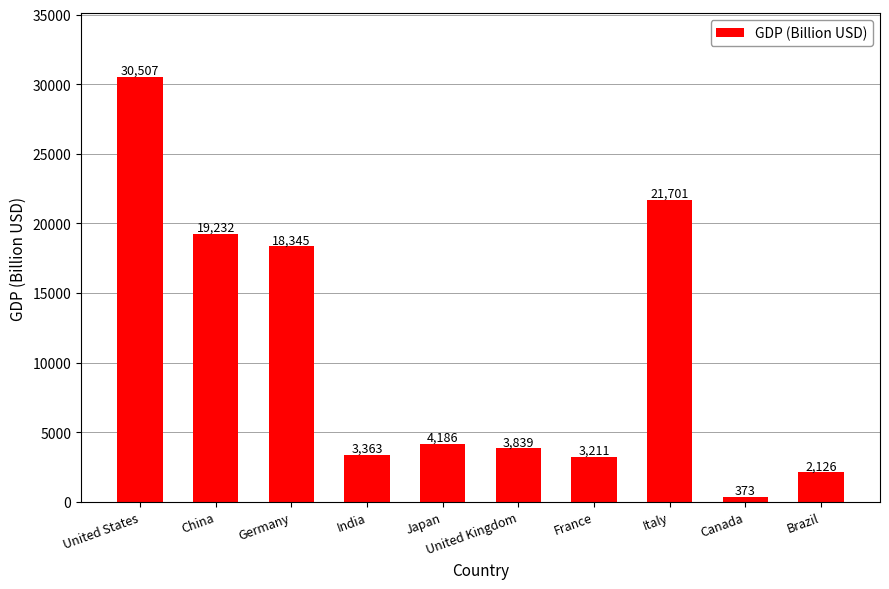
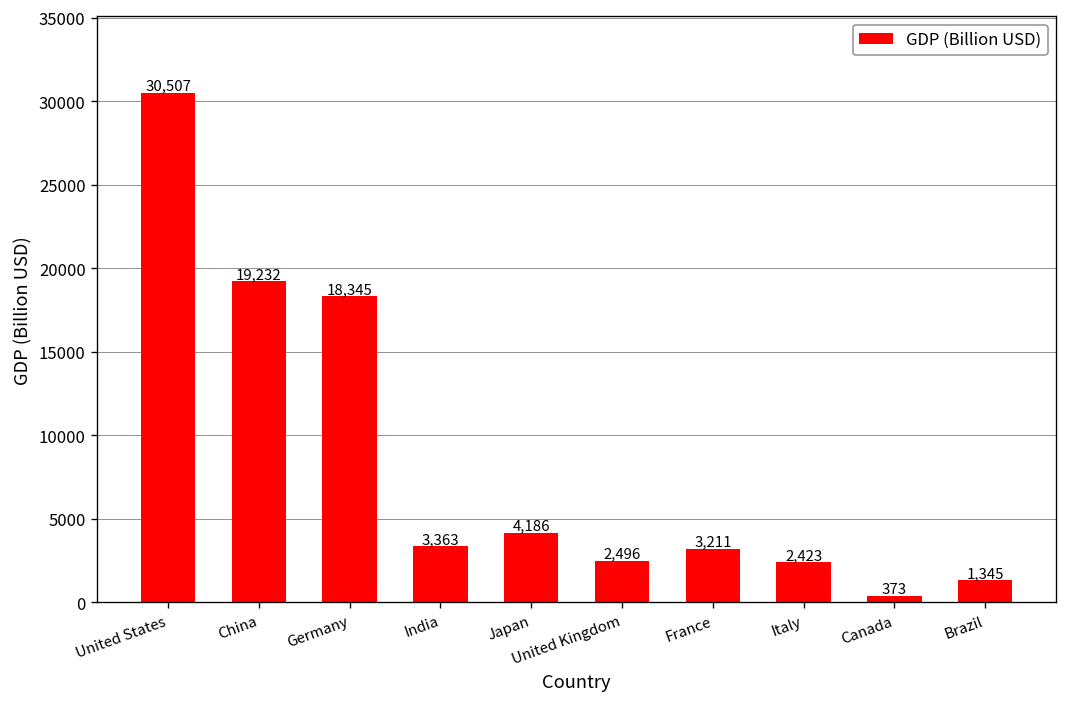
  {
    "United States": "30,507",
    "China": "19,232",
    "Germany": "18,345",
    "India": "3,363",
    "Japan": "4,186",
-   "United Kingdom": "3,839",
+   "United Kingdom": "2,496",
    "France": "3,211",
-   "Italy": "21,701",
+   "Italy": "2,423",
    "Canada": "373",
-   "Brazil": "2,126"
+   "Brazil": "1,345"
  }
